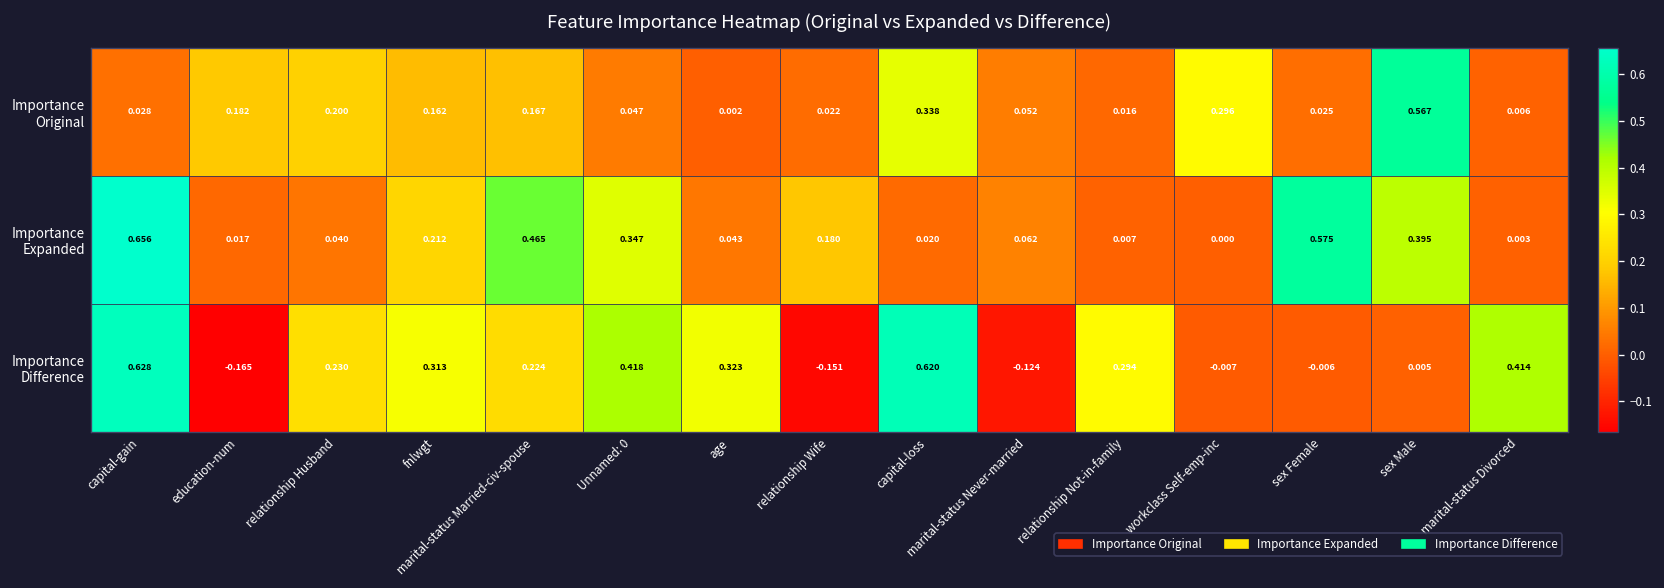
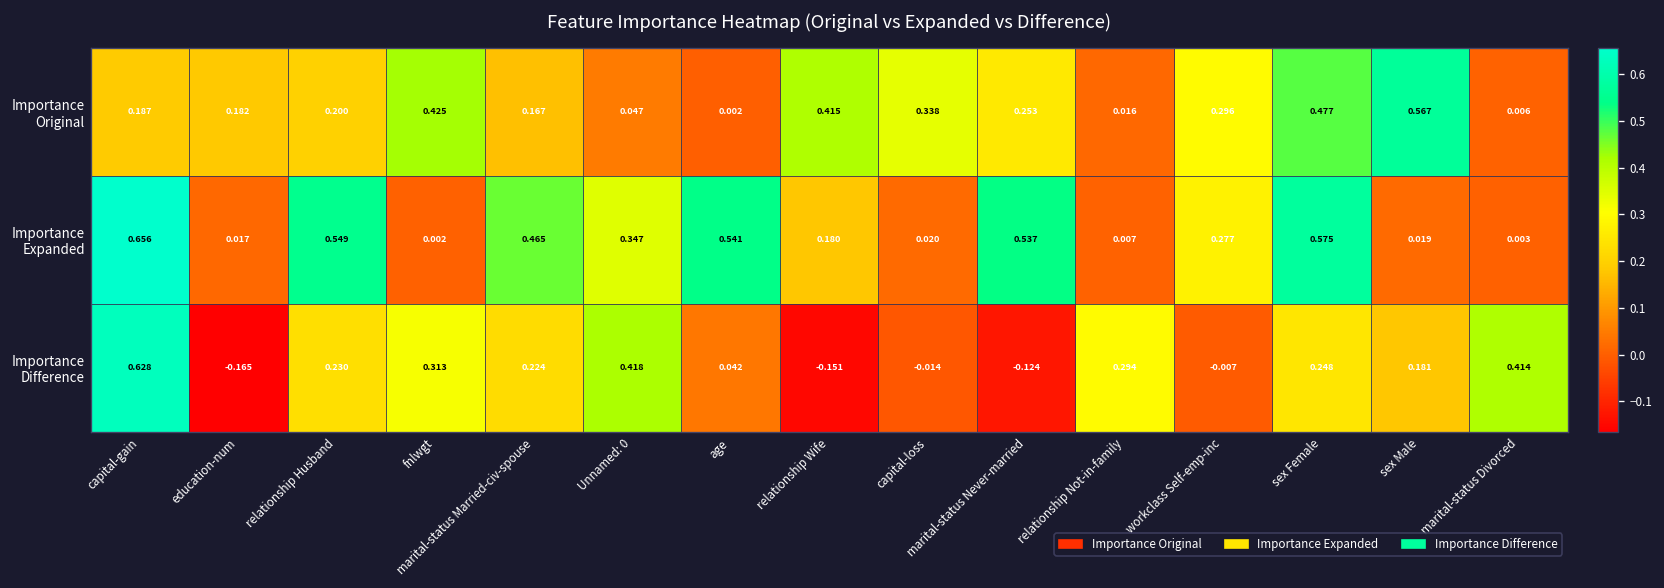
  {
    "Importance Original": {
-     "capital-gain": 0.028,
+     "capital-gain": 0.187,
      "education-num": 0.182,
      "relationship Husband": 0.200,
-     "fnlwgt": 0.162,
+     "fnlwgt": 0.425,
      "marital-status Married-civ-spouse": 0.167,
      "Unnamed: 0": 0.047,
      "age": 0.002,
-     "relationship Wife": 0.022,
+     "relationship Wife": 0.415,
      "capital-loss": 0.338,
-     "marital-status Never-married": 0.052,
+     "marital-status Never-married": 0.253,
      "relationship Not-in-family": 0.016,
      "workclass Self-emp-inc": 0.296,
-     "sex Female": 0.025,
+     "sex Female": 0.477,
      "sex Male": 0.567,
      "marital-status Divorced": 0.006
    },
    "Importance Expanded": {
      "capital-gain": 0.656,
      "education-num": 0.017,
-     "relationship Husband": 0.040,
-     "fnlwgt": 0.212,
+     "relationship Husband": 0.549,
+     "fnlwgt": 0.002,
      "marital-status Married-civ-spouse": 0.465,
      "Unnamed: 0": 0.347,
-     "age": 0.043,
+     "age": 0.541,
      "relationship Wife": 0.180,
      "capital-loss": 0.020,
-     "marital-status Never-married": 0.062,
+     "marital-status Never-married": 0.537,
      "relationship Not-in-family": 0.007,
-     "workclass Self-emp-inc": 0.000,
+     "workclass Self-emp-inc": 0.277,
      "sex Female": 0.575,
-     "sex Male": 0.395,
+     "sex Male": 0.019,
      "marital-status Divorced": 0.003
    },
    "Importance Difference": {
      "capital-gain": 0.628,
      "education-num": -0.165,
      "relationship Husband": 0.230,
      "fnlwgt": 0.313,
      "marital-status Married-civ-spouse": 0.224,
      "Unnamed: 0": 0.418,
-     "age": 0.323,
+     "age": 0.042,
      "relationship Wife": -0.151,
-     "capital-loss": 0.620,
+     "capital-loss": -0.014,
      "marital-status Never-married": -0.124,
      "relationship Not-in-family": 0.294,
      "workclass Self-emp-inc": -0.007,
-     "sex Female": -0.006,
-     "sex Male": 0.005,
+     "sex Female": 0.248,
+     "sex Male": 0.181,
      "marital-status Divorced": 0.414
    }
  }
